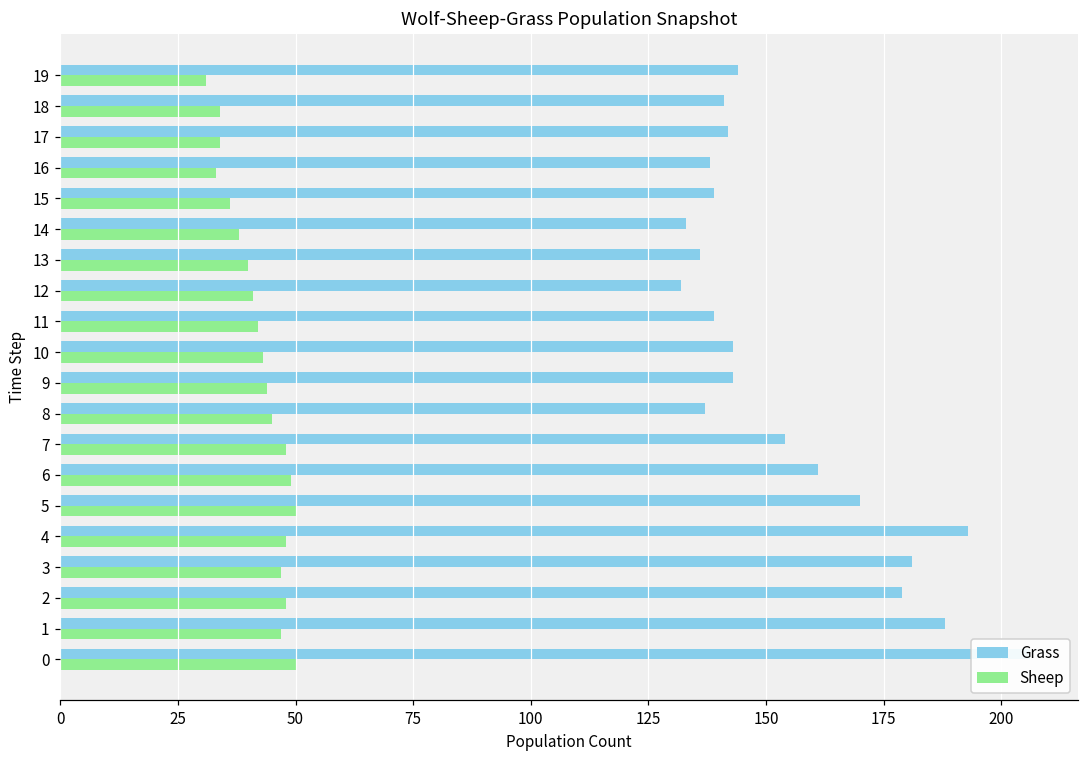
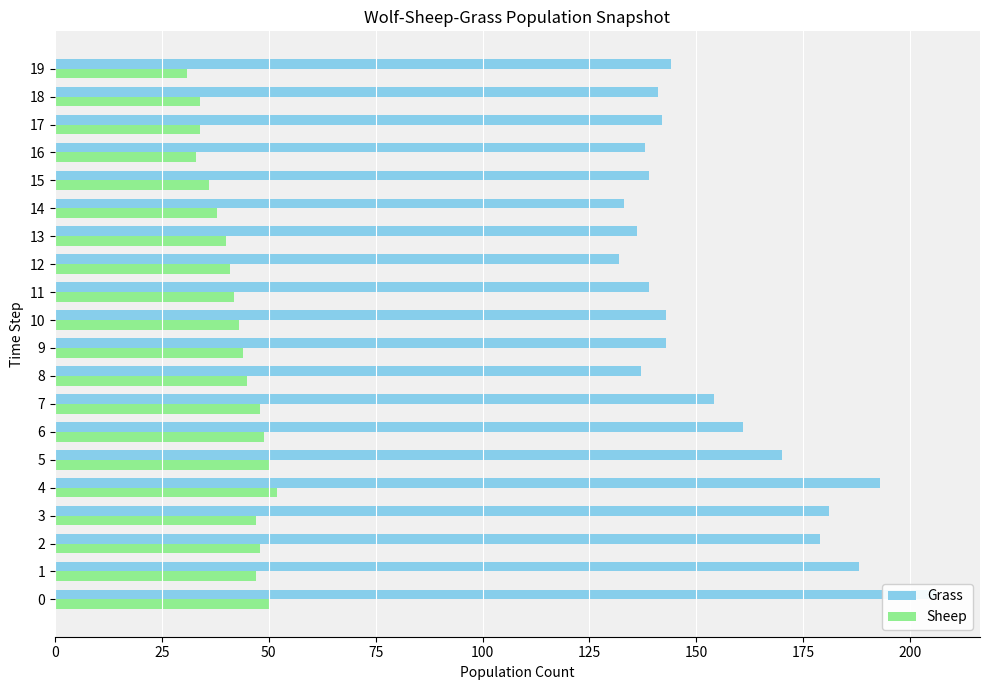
  {
    "Grass": {
      "19": 144,
      "18": 141,
      "17": 142,
      "16": 138,
      "15": 139,
      "14": 133,
      "13": 136,
      "12": 132,
      "11": 139,
      "10": 143,
      "9": 143,
      "8": 137,
      "7": 154,
      "6": 161,
      "5": 170,
      "4": 193,
      "3": 181,
      "2": 179,
      "1": 188
    },
    "Sheep": {
      "19": 31,
      "18": 34,
      "17": 34,
      "16": 33,
      "15": 36,
      "14": 38,
      "13": 40,
      "12": 41,
      "11": 42,
      "10": 43,
      "9": 44,
      "8": 45,
      "7": 48,
      "6": 49,
      "5": 50,
-     "4": 48,
+     "4": 52,
      "3": 47,
      "2": 48,
      "1": 47,
      "0": 50
    }
  }
